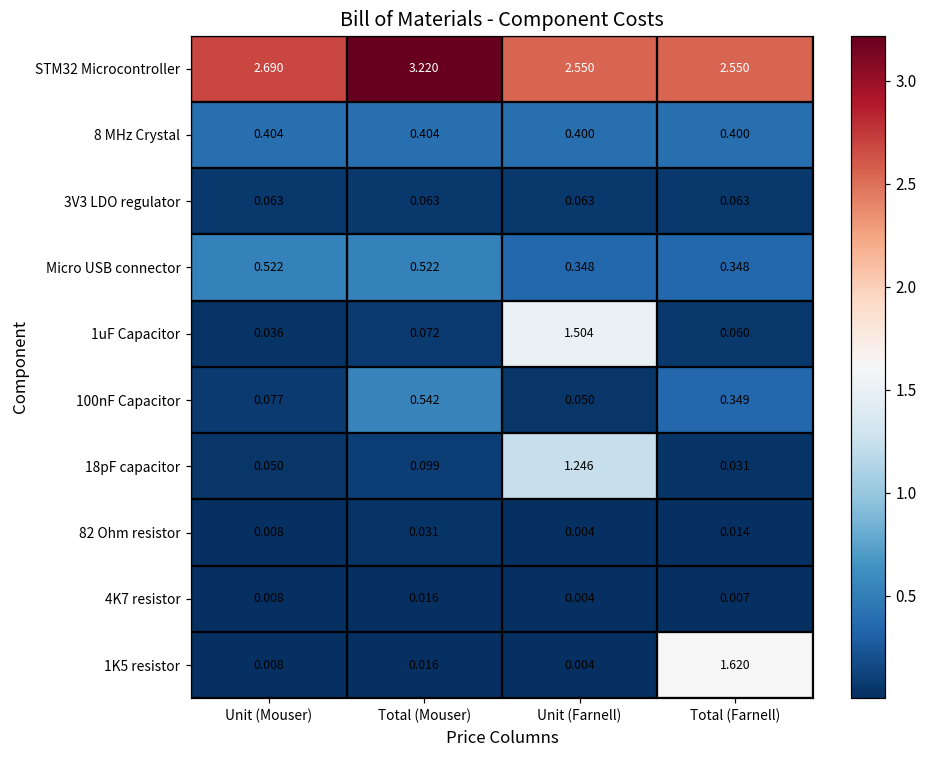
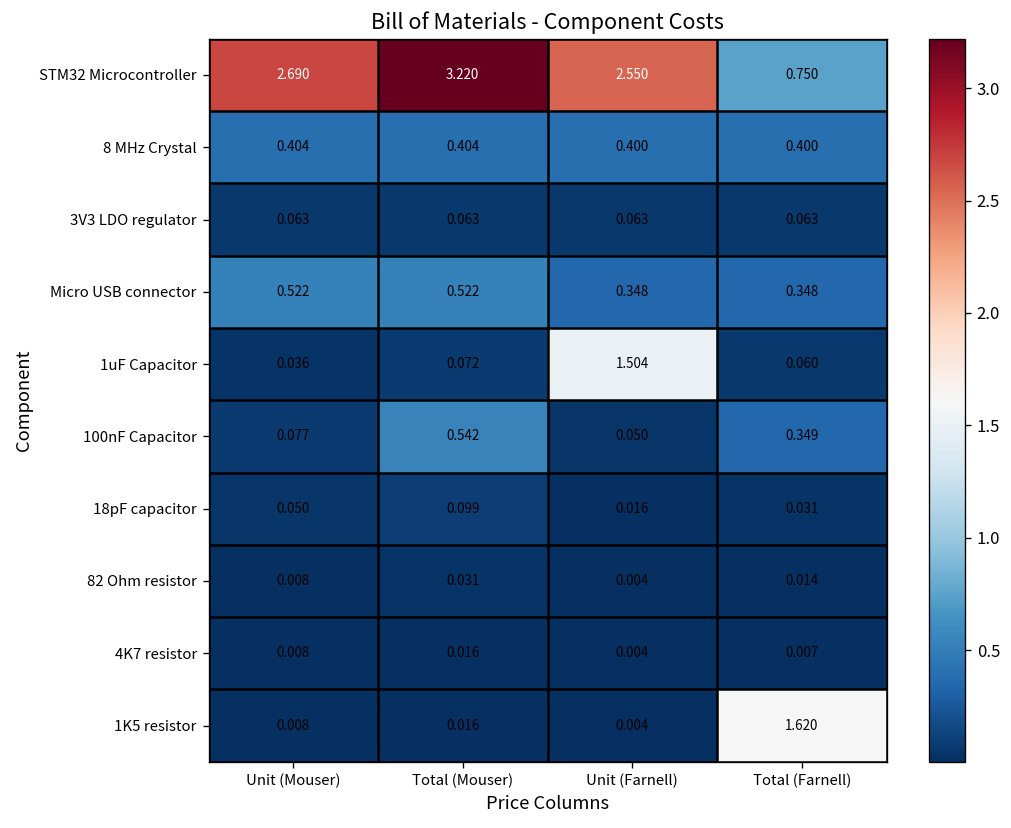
  {
    "STM32 Microcontroller": {
      "Unit (Mouser)": 2.690,
      "Total (Mouser)": 3.220,
      "Unit (Farnell)": 2.550,
-     "Total (Farnell)": 2.550
+     "Total (Farnell)": 0.750
    },
    "8 MHz Crystal": {
      "Unit (Mouser)": 0.404,
      "Total (Mouser)": 0.404,
      "Unit (Farnell)": 0.400,
      "Total (Farnell)": 0.400
    },
    "3V3 LDO regulator": {
      "Unit (Mouser)": 0.063,
      "Total (Mouser)": 0.063,
      "Unit (Farnell)": 0.063,
      "Total (Farnell)": 0.063
    },
    "Micro USB connector": {
      "Unit (Mouser)": 0.522,
      "Total (Mouser)": 0.522,
      "Unit (Farnell)": 0.348,
      "Total (Farnell)": 0.348
    },
    "1uF Capacitor": {
      "Unit (Mouser)": 0.036,
      "Total (Mouser)": 0.072,
      "Unit (Farnell)": 1.504,
      "Total (Farnell)": 0.060
    },
    "100nF Capacitor": {
      "Unit (Mouser)": 0.077,
      "Total (Mouser)": 0.542,
      "Unit (Farnell)": 0.050,
      "Total (Farnell)": 0.349
    },
    "18pF capacitor": {
      "Unit (Mouser)": 0.050,
      "Total (Mouser)": 0.099,
-     "Unit (Farnell)": 1.246,
+     "Unit (Farnell)": 0.016,
      "Total (Farnell)": 0.031
    },
    "82 Ohm resistor": {
      "Unit (Mouser)": 0.008,
      "Total (Mouser)": 0.031,
      "Unit (Farnell)": 0.004,
      "Total (Farnell)": 0.014
    },
    "4K7 resistor": {
      "Unit (Mouser)": 0.008,
      "Total (Mouser)": 0.016,
      "Unit (Farnell)": 0.004,
      "Total (Farnell)": 0.007
    },
    "1K5 resistor": {
      "Unit (Mouser)": 0.008,
      "Total (Mouser)": 0.016,
      "Unit (Farnell)": 0.004,
      "Total (Farnell)": 1.620
    }
  }
